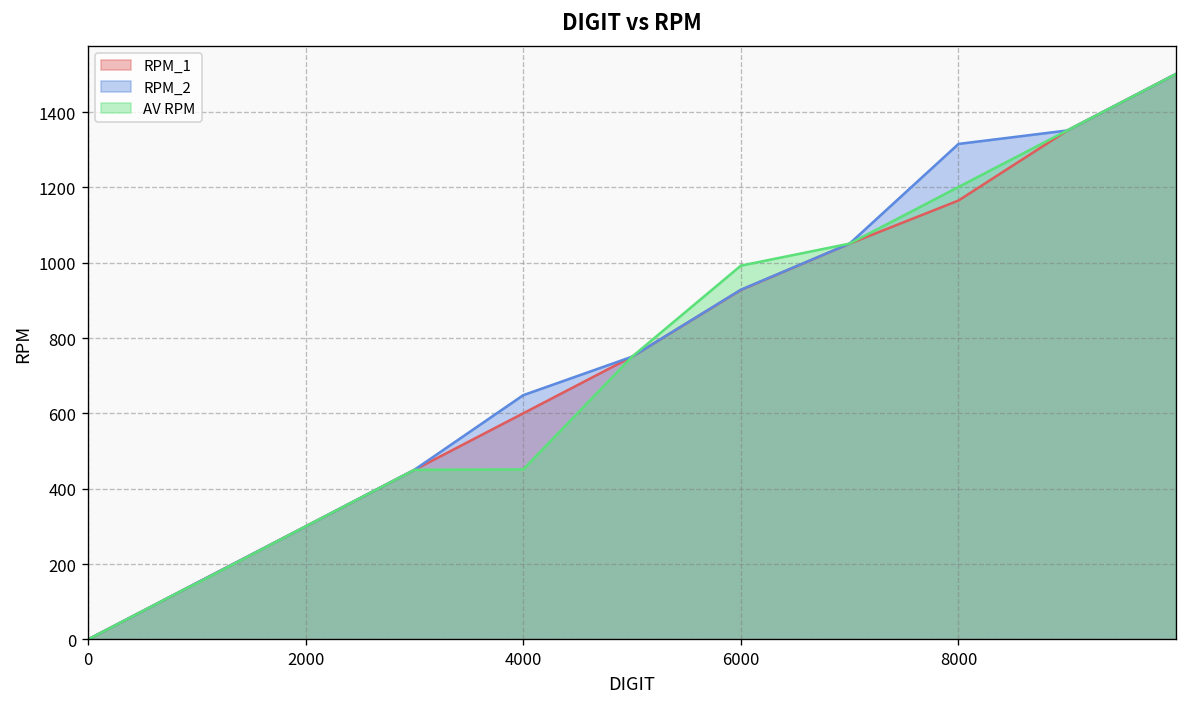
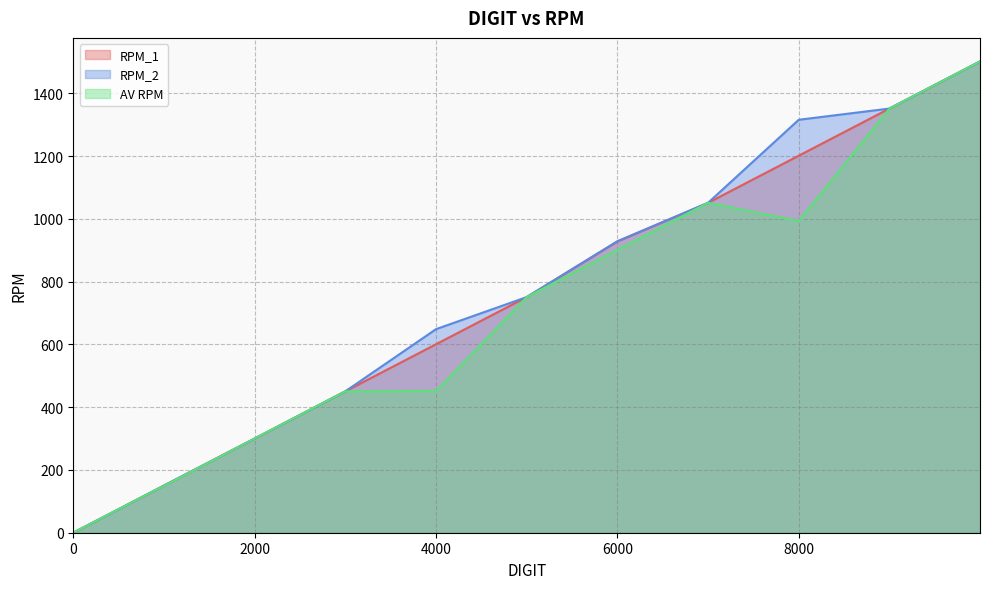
  {
    "RPM_1": {
      "4000": 600,
-     "8000": 1170
+     "8000": 1200
    },
    "RPM_2": {
      "4000": 650,
      "8000": 1320
    },
    "AV RPM": {
      "4000": 450,
-     "6000": 990,
-     "8000": 1200
+     "6000": 900,
+     "8000": 990
    }
  }
